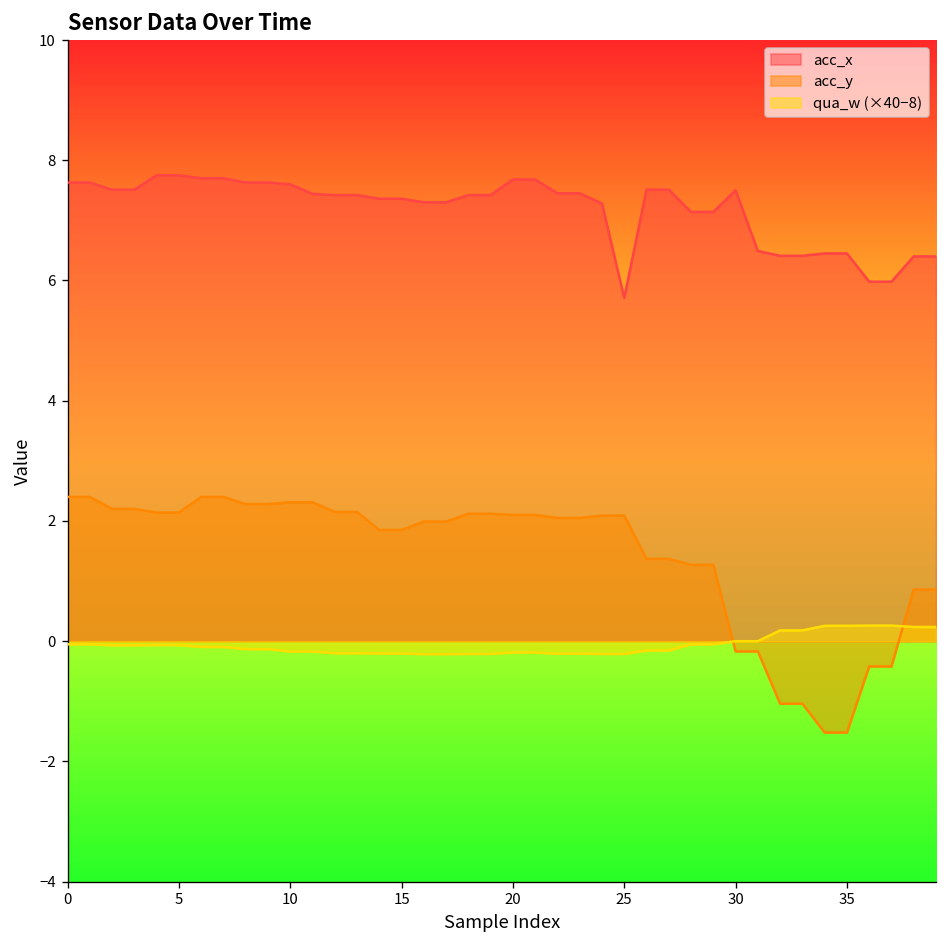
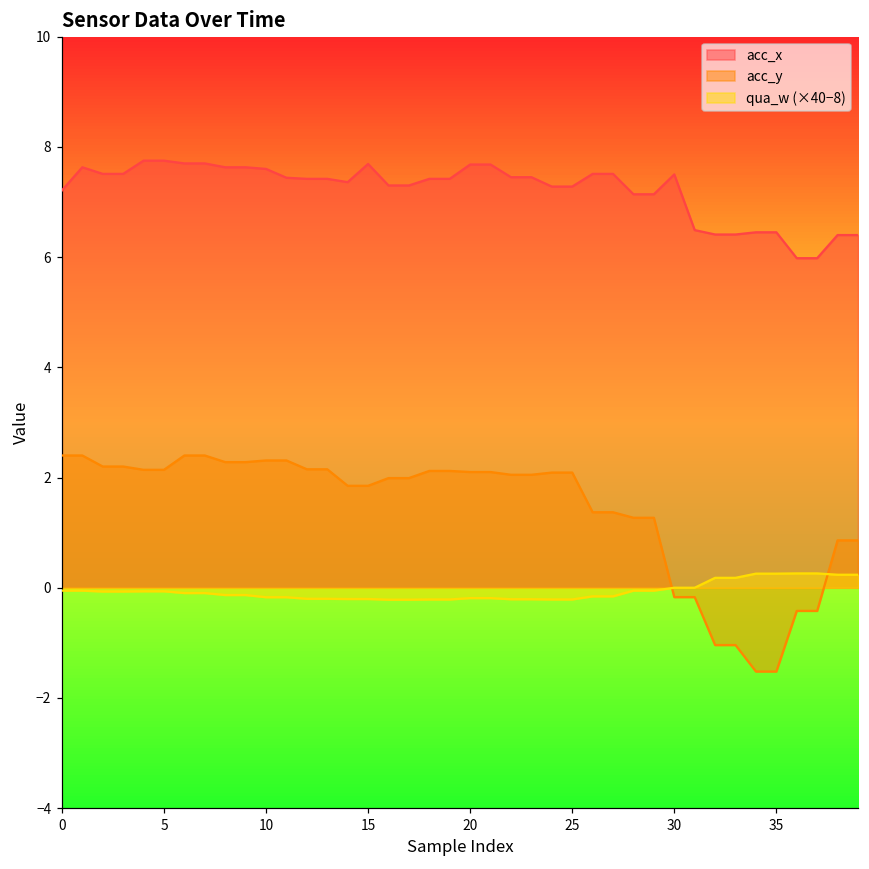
  {
    "acc_x": {
-     "0": 7.6,
+     "0": 7.2,
      "5": 7.8,
      "10": 7.6,
-     "15": 7.4,
+     "15": 7.7,
      "20": 7.7,
-     "25": 5.7,
+     "25": 7.3,
      "30": 7.5,
      "35": 6.5
    }
  }
